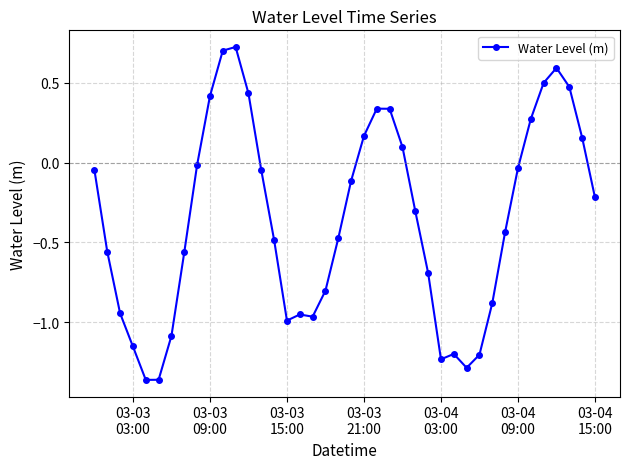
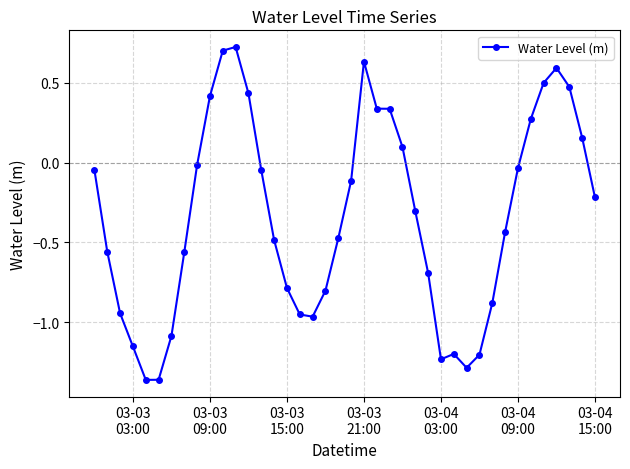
  {
    "03-03 03:00": -1.15,
    "03-03 09:00": 0.42,
-   "03-03 15:00": -0.99,
-   "03-03 21:00": 0.17,
+   "03-03 15:00": -0.79,
+   "03-03 21:00": 0.63,
    "03-04 03:00": -1.23,
    "03-04 09:00": -0.03,
    "03-04 15:00": -0.22
  }
